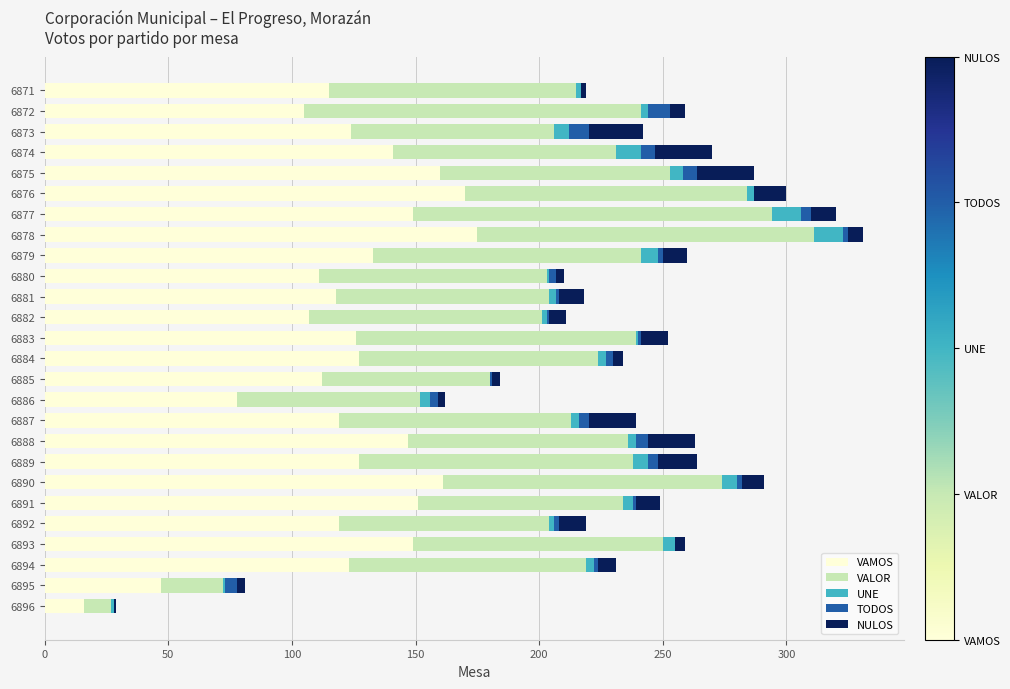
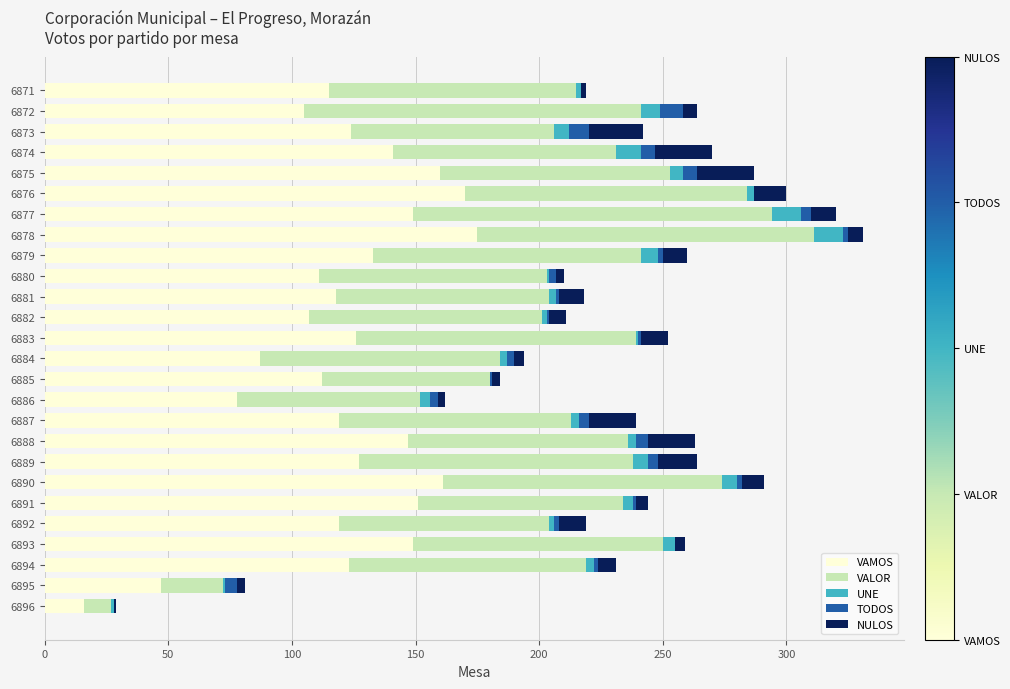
  {
    "VAMOS": {
      "6871": 115,
      "6872": 105,
      "6873": 124,
      "6874": 141,
      "6875": 160,
      "6876": 170,
      "6877": 149,
      "6878": 175,
      "6879": 133,
      "6880": 111,
      "6881": 118,
      "6882": 107,
      "6883": 126,
-     "6884": 127,
+     "6884": 87,
      "6885": 112,
      "6886": 78,
      "6887": 119,
      "6888": 147,
      "6889": 127,
      "6890": 161,
      "6891": 151,
      "6892": 119,
      "6893": 149,
      "6894": 123,
      "6895": 47,
      "6896": 16
    },
    "VALOR": {
      "6871": 100,
      "6872": 136,
      "6873": 82,
      "6874": 90,
      "6875": 93,
      "6876": 114,
      "6877": 145,
      "6878": 136,
      "6879": 108,
      "6880": 92,
      "6881": 86,
      "6882": 94,
      "6883": 113,
      "6884": 97,
      "6885": 68,
      "6886": 74,
      "6887": 94,
      "6888": 89,
      "6889": 111,
      "6890": 113,
      "6891": 83,
      "6892": 85,
      "6893": 101,
      "6894": 96,
      "6895": 25,
      "6896": 11
    },
    "UNE": {
      "6871": 2,
-     "6872": 3,
+     "6872": 8,
      "6873": 6,
      "6874": 10,
      "6875": 5,
      "6876": 3,
      "6877": 12,
      "6878": 12,
      "6879": 7,
      "6881": 3,
      "6882": 2,
      "6884": 3,
      "6885": 0,
      "6886": 4,
      "6887": 3,
      "6888": 3,
      "6889": 6,
      "6890": 6,
      "6891": 4,
      "6892": 2,
      "6893": 5,
      "6894": 3
    },
    "TODOS": {
      "6871": 0,
      "6872": 9,
      "6873": 8,
      "6874": 6,
      "6875": 6,
      "6876": 0,
      "6877": 4,
      "6878": 2,
      "6879": 2,
      "6880": 3,
      "6884": 3,
      "6886": 3,
      "6887": 4,
      "6888": 5,
      "6889": 4,
      "6890": 2,
      "6892": 2,
      "6893": 0,
      "6894": 2,
      "6895": 5,
      "6896": 0
    },
    "NULOS": {
      "6871": 2,
      "6872": 6,
      "6873": 22,
      "6874": 23,
      "6875": 23,
      "6876": 13,
      "6877": 10,
      "6878": 6,
      "6879": 10,
      "6880": 3,
      "6881": 10,
      "6882": 7,
      "6883": 11,
      "6884": 4,
      "6885": 3,
      "6886": 3,
      "6887": 19,
      "6888": 19,
      "6889": 16,
      "6890": 9,
-     "6891": 10,
+     "6891": 5,
      "6892": 11,
      "6893": 4,
      "6894": 7,
      "6895": 3
    }
  }
